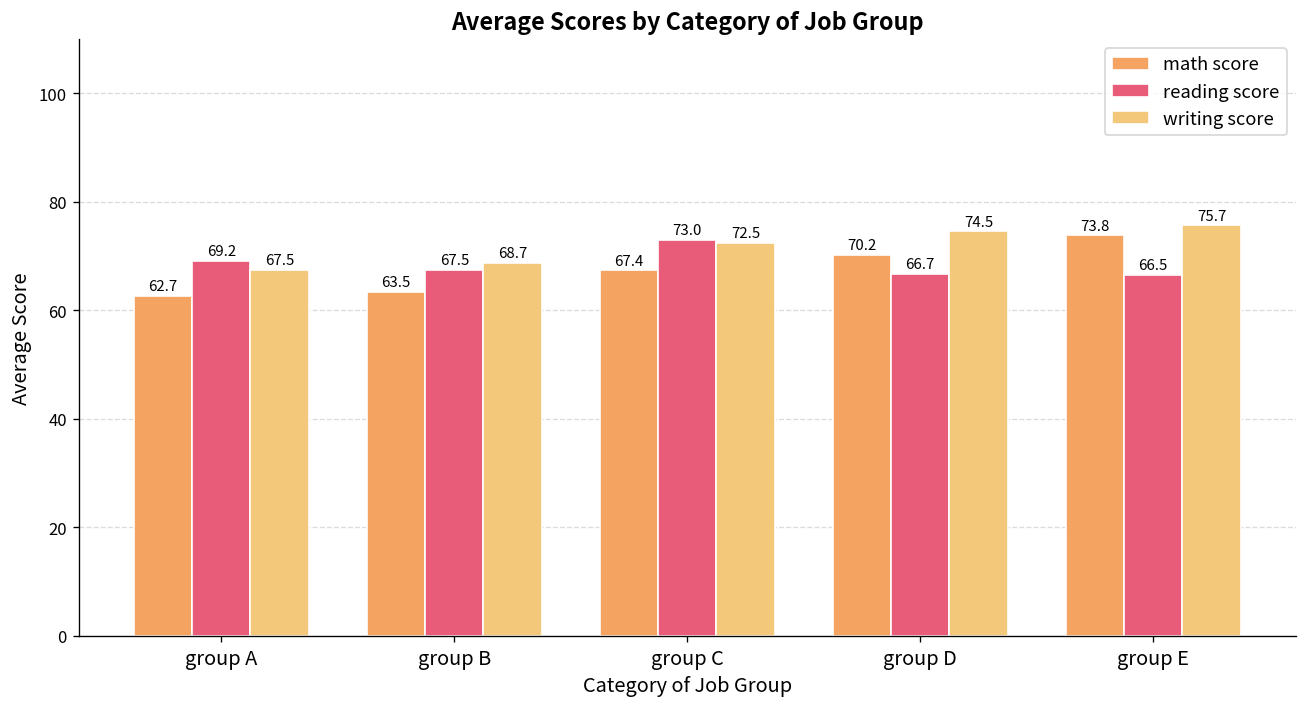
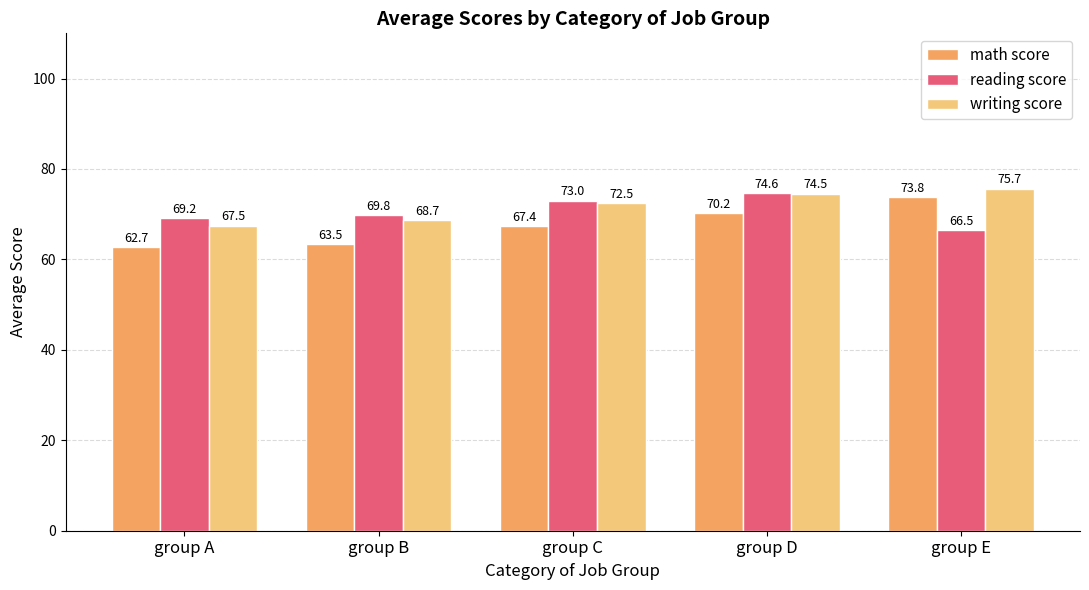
  {
    "reading score": {
      "group A": 69.2,
-     "group B": 67.5,
+     "group B": 69.8,
      "group C": 73.0,
-     "group D": 66.7,
+     "group D": 74.6,
      "group E": 66.5
    }
  }
